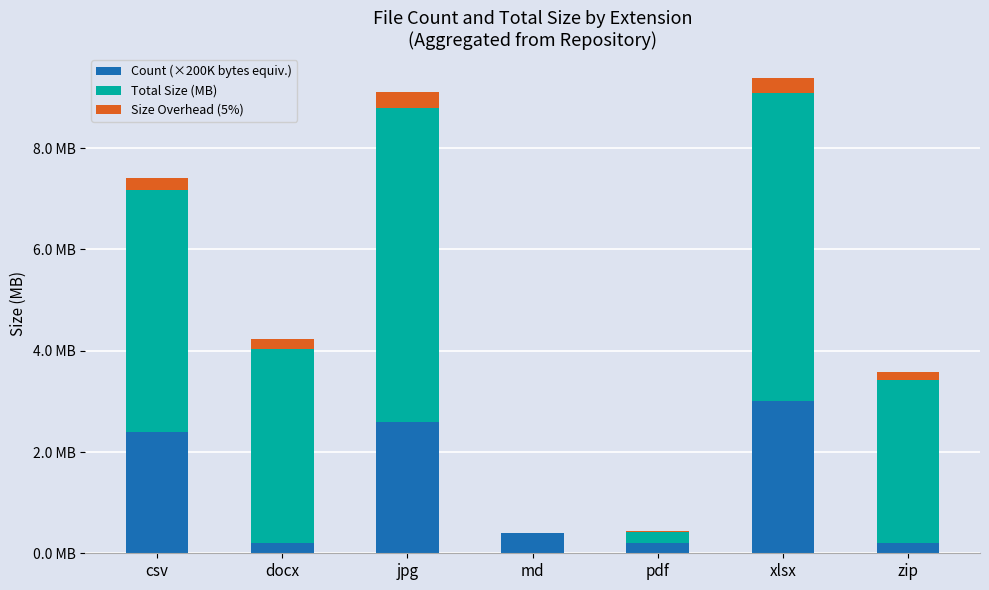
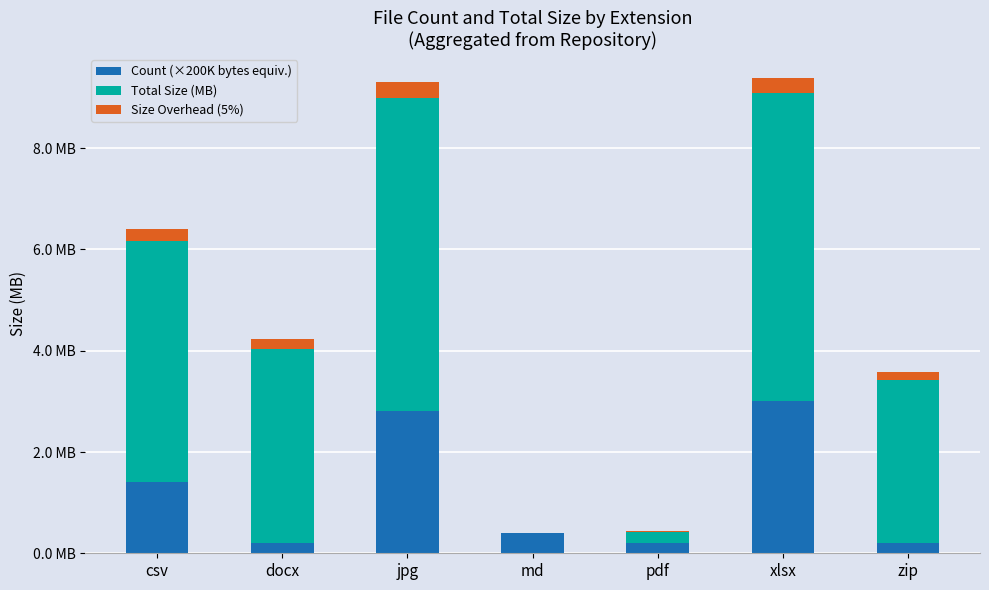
  {
    "Count (×200K bytes equiv.)": {
-     "csv": "2.4 MB",
+     "csv": "1.4 MB",
      "docx": "0.2 MB",
-     "jpg": "2.6 MB",
+     "jpg": "2.8 MB",
      "md": "0.4 MB",
      "pdf": "0.2 MB",
      "xlsx": "3.0 MB",
      "zip": "0.2 MB"
    },
    "Total Size (MB)": {
      "csv": "4.8 MB",
      "docx": "3.8 MB",
      "jpg": "6.2 MB",
      "pdf": "0.2 MB",
      "xlsx": "6.1 MB",
      "zip": "3.2 MB"
    },
    "Size Overhead (5%)": {
      "csv": "0.2 MB",
      "docx": "0.2 MB",
      "jpg": "0.3 MB",
      "xlsx": "0.3 MB",
      "zip": "0.2 MB"
    }
  }
